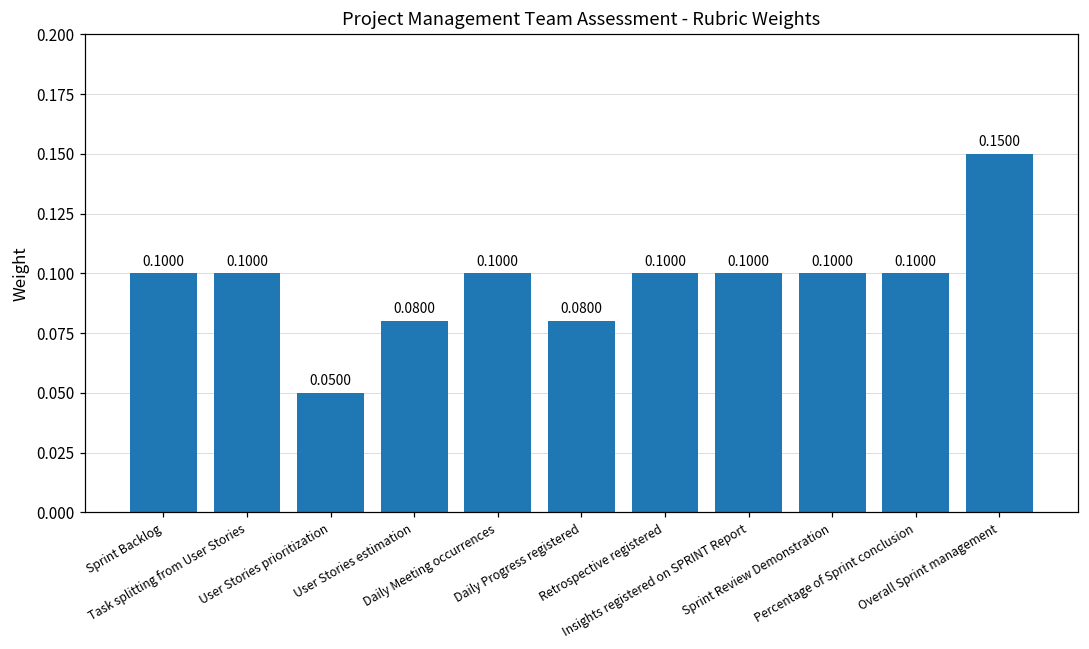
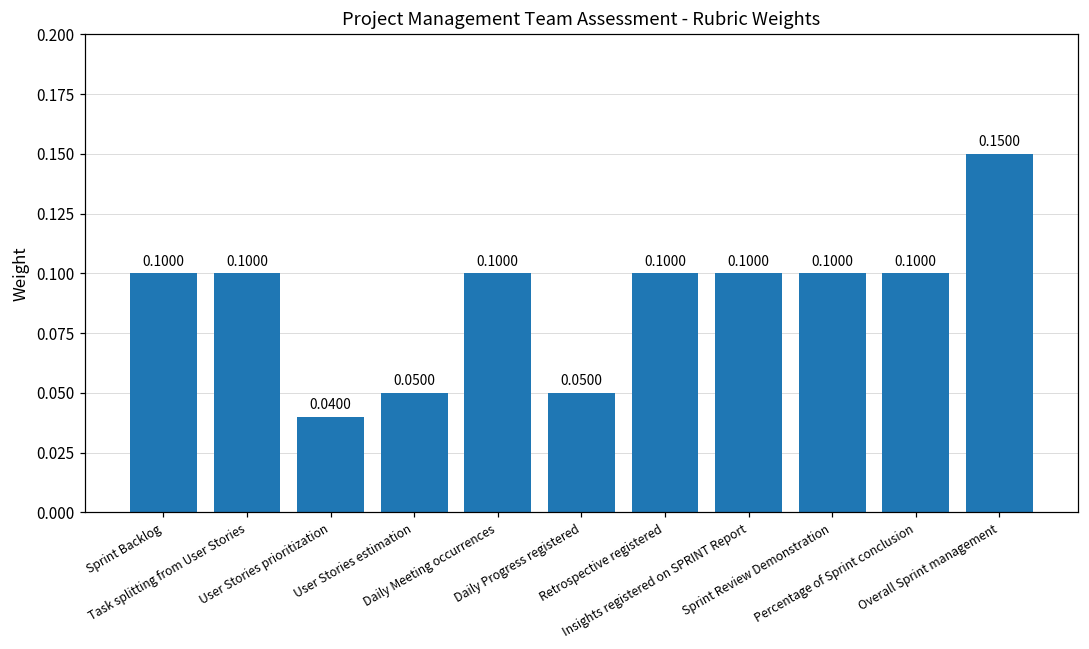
  {
    "Sprint Backlog": 0.1000,
    "Task splitting from User Stories": 0.1000,
-   "User Stories prioritization": 0.0500,
-   "User Stories estimation": 0.0800,
+   "User Stories prioritization": 0.0400,
+   "User Stories estimation": 0.0500,
    "Daily Meeting occurrences": 0.1000,
-   "Daily Progress registered": 0.0800,
+   "Daily Progress registered": 0.0500,
    "Retrospective registered": 0.1000,
    "Insights registered on SPRINT Report": 0.1000,
    "Sprint Review Demonstration": 0.1000,
    "Percentage of Sprint conclusion": 0.1000,
    "Overall Sprint management": 0.1500
  }
